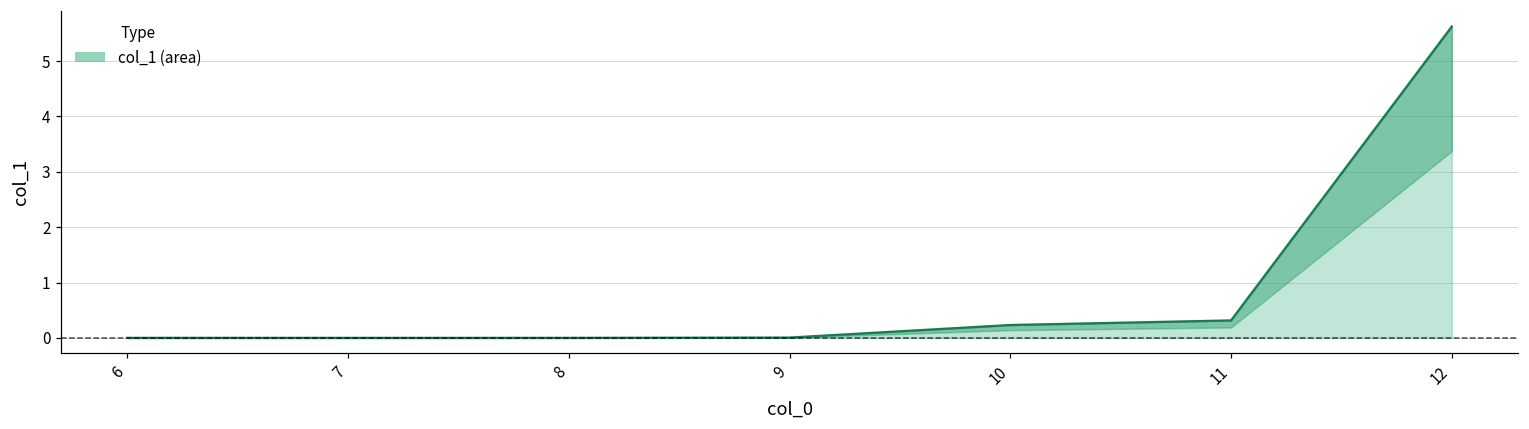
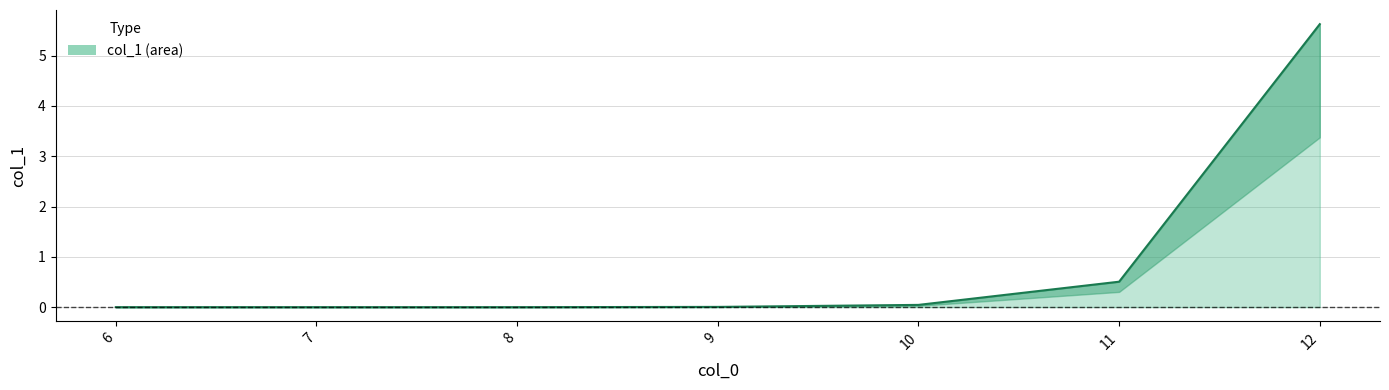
  {
    "6": 0.0,
    "7": 0.0,
    "8": 0.0,
    "9": 0.0,
-   "10": 0.2,
-   "11": 0.3,
+   "10": 0.0,
+   "11": 0.5,
    "12": 5.6
  }
